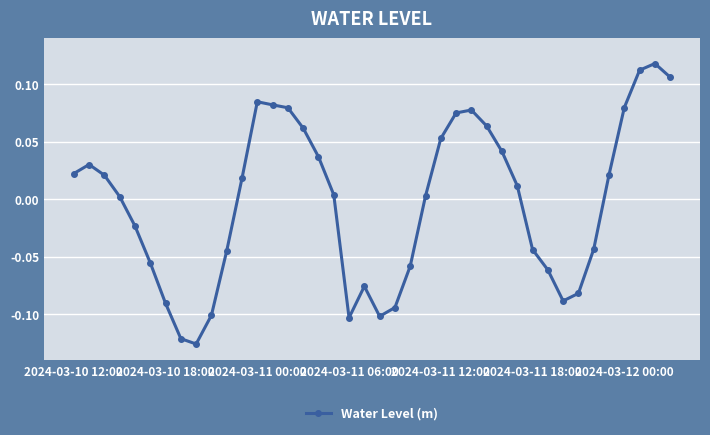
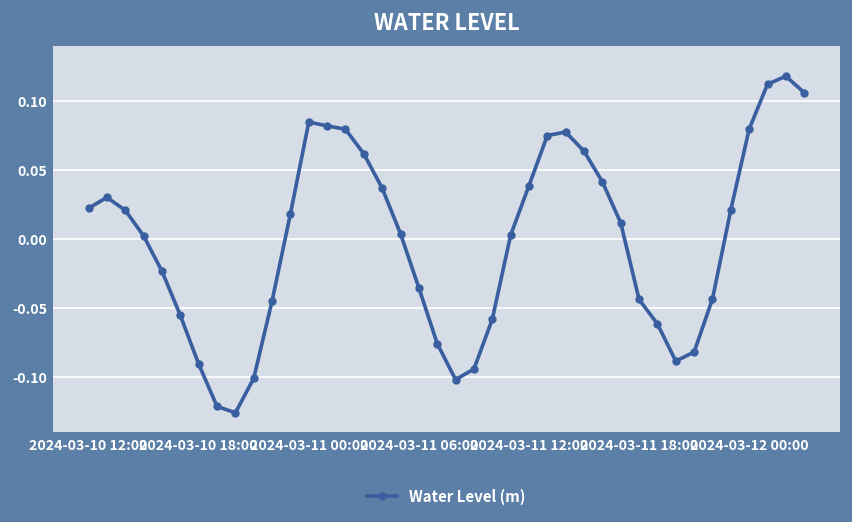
  {
    "2024-03-10 12:00": 0.022,
    "2024-03-10 18:00": -0.090,
    "2024-03-11 00:00": 0.085,
-   "2024-03-11 06:00": -0.103,
-   "2024-03-11 12:00": 0.053,
+   "2024-03-11 06:00": -0.035,
+   "2024-03-11 12:00": 0.039,
    "2024-03-11 18:00": -0.044,
    "2024-03-12 00:00": 0.080
  }
